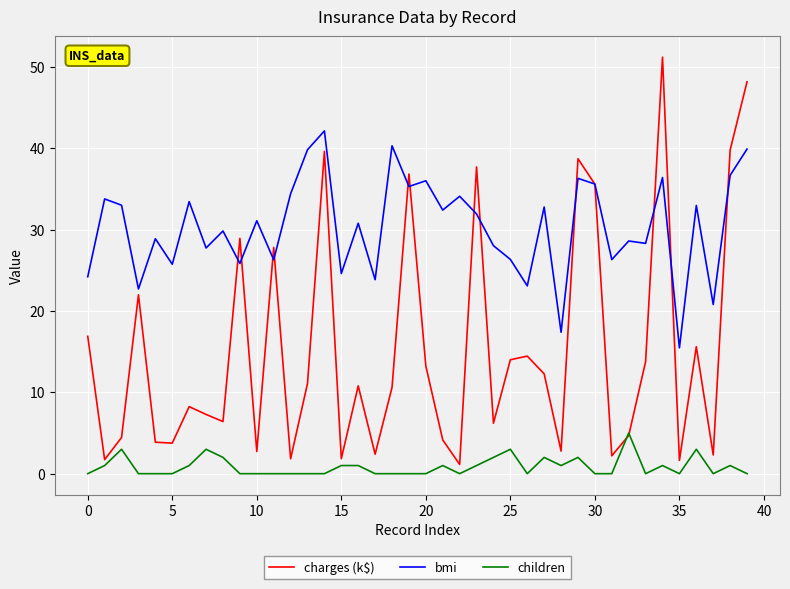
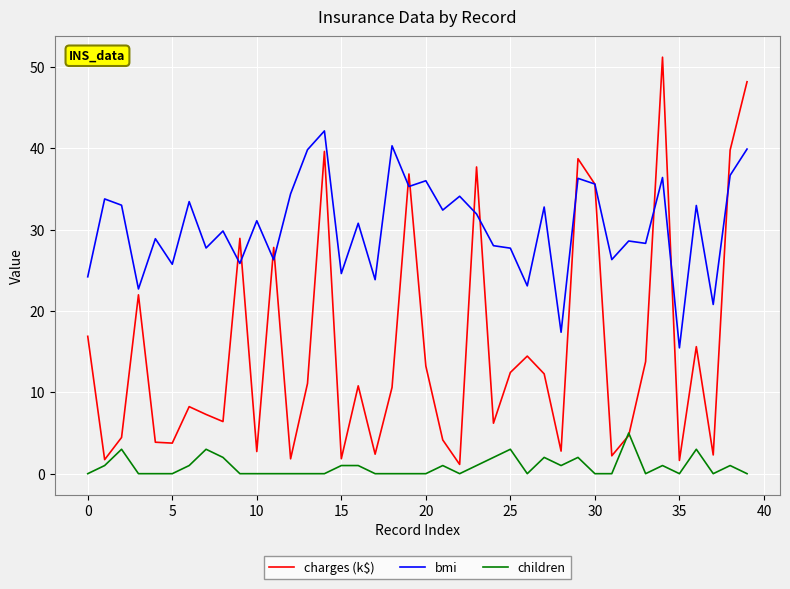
  {
    "charges (k$)": {
      "0": 17,
      "5": 4,
      "10": 3,
      "15": 2,
      "20": 13,
-     "25": 14,
+     "25": 12,
      "35": 2
    },
    "bmi": {
      "0": 24,
      "5": 26,
      "10": 31,
      "15": 25,
      "20": 36,
-     "25": 26,
+     "25": 28,
      "35": 15
    },
    "children": {
      "0": 0,
      "5": 0,
      "10": 0,
      "15": 1,
      "20": 0,
      "25": 3,
      "30": 0,
      "35": 0
    }
  }
